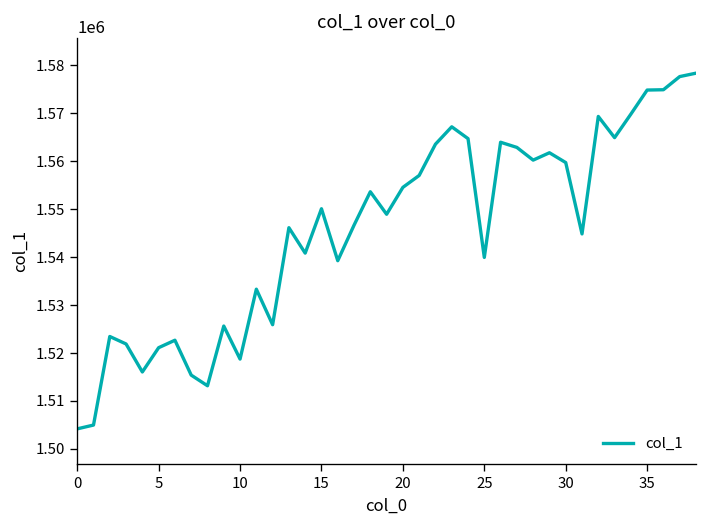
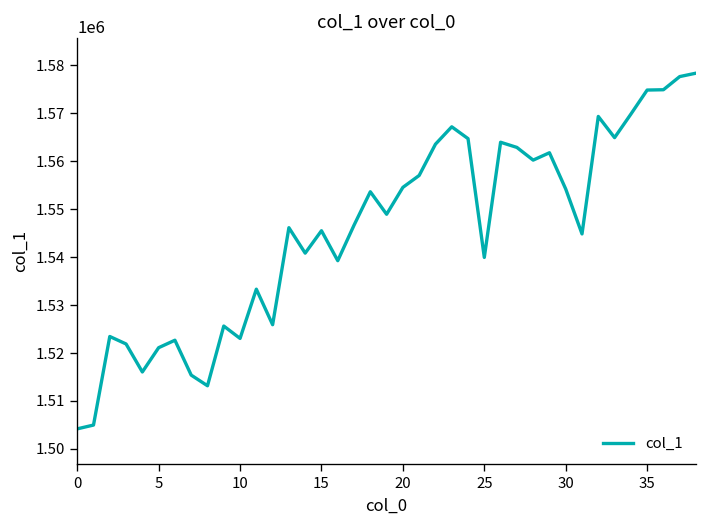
  {
    "0": 1504000,
    "5": 1521000,
-   "10": 1519000,
-   "15": 1550000,
+   "10": 1523000,
+   "15": 1545000,
    "20": 1555000,
    "25": 1540000,
-   "30": 1560000,
+   "30": 1554000,
    "35": 1575000
  }
